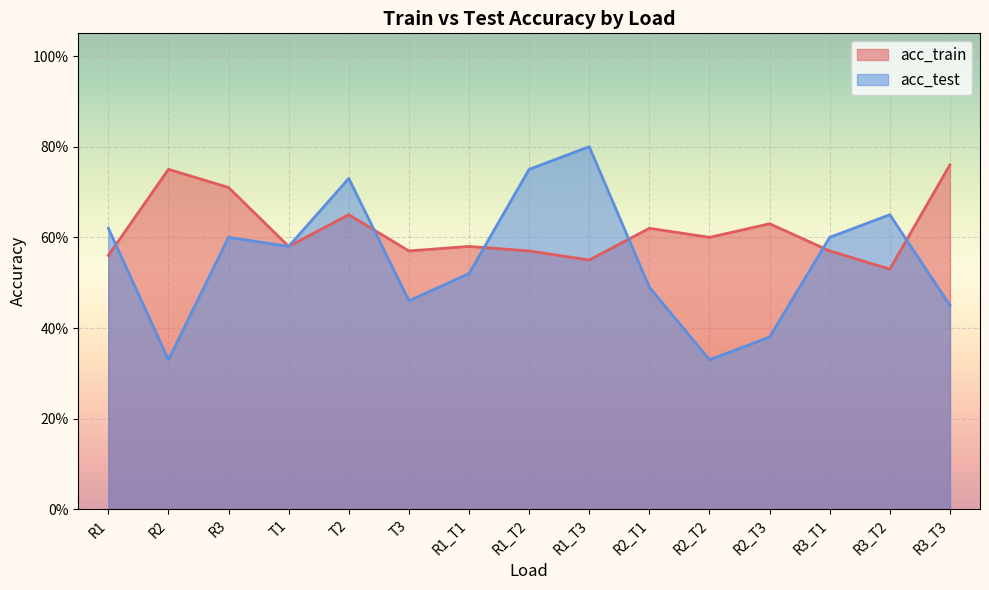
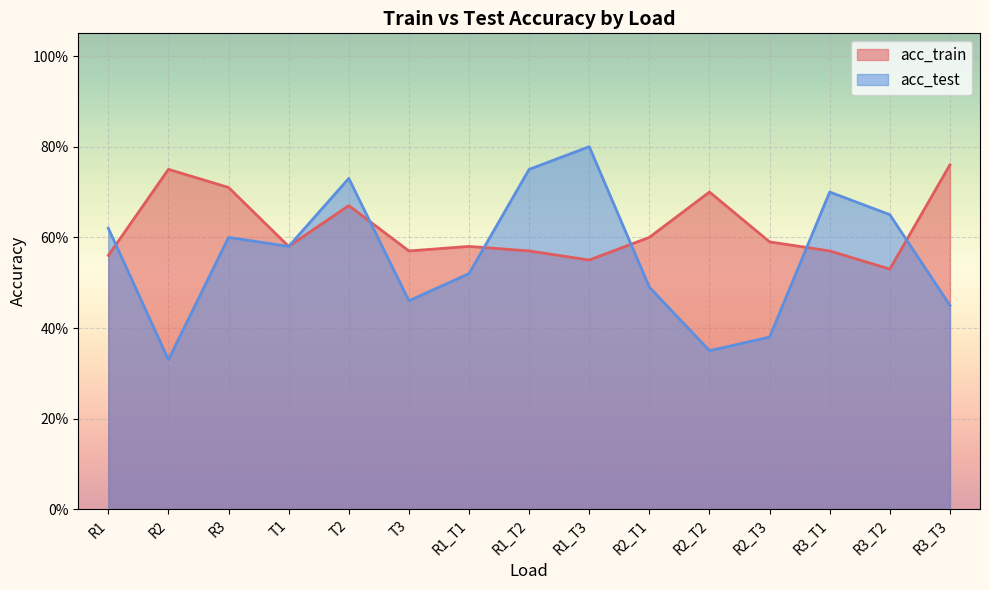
  {
    "acc_train": {
      "R1": "56%",
      "R2": "75%",
      "R3": "71%",
-     "T2": "65%",
+     "T2": "67%",
      "T3": "57%",
      "R1_T1": "58%",
      "R1_T2": "57%",
      "R1_T3": "55%",
-     "R2_T1": "62%",
-     "R2_T2": "60%",
-     "R2_T3": "63%",
+     "R2_T1": "60%",
+     "R2_T2": "70%",
+     "R2_T3": "59%",
      "R3_T1": "57%",
      "R3_T2": "53%",
      "R3_T3": "76%"
    },
    "acc_test": {
      "R1": "62%",
      "R2": "33%",
      "R3": "60%",
      "T2": "73%",
      "T3": "46%",
      "R1_T1": "52%",
      "R1_T2": "75%",
      "R1_T3": "80%",
      "R2_T1": "49%",
-     "R2_T2": "33%",
+     "R2_T2": "35%",
      "R2_T3": "38%",
-     "R3_T1": "60%",
+     "R3_T1": "70%",
      "R3_T2": "65%",
      "R3_T3": "45%"
    }
  }
